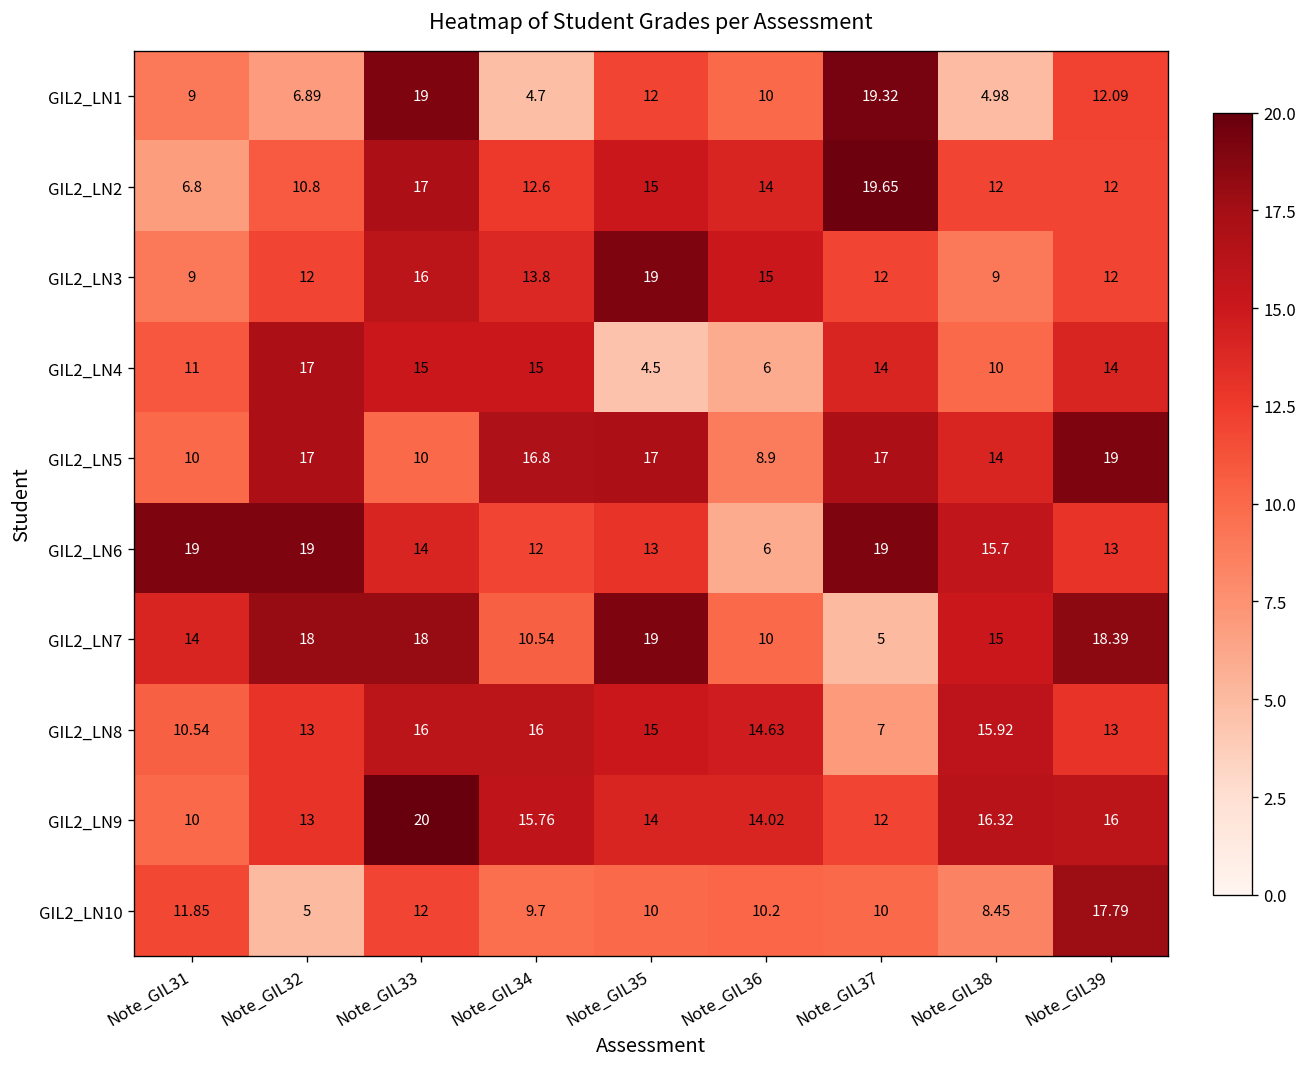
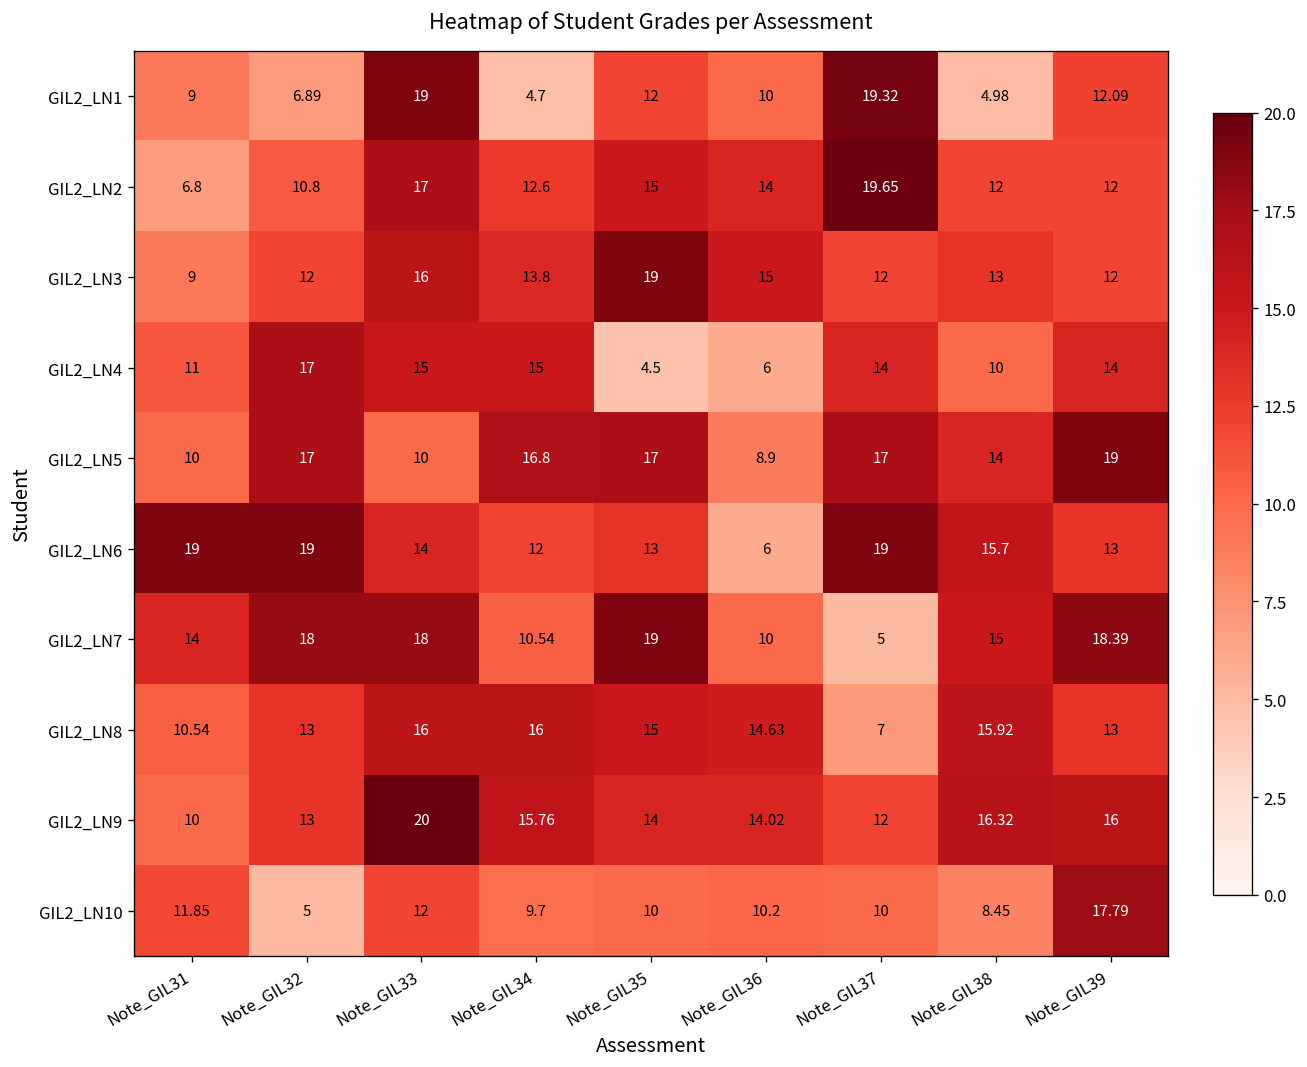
  {
    "GIL2_LN1": {
      "Note_GIL31": 9,
      "Note_GIL32": 6.89,
      "Note_GIL33": 19,
      "Note_GIL34": 4.7,
      "Note_GIL35": 12,
      "Note_GIL36": 10,
      "Note_GIL37": 19.32,
      "Note_GIL38": 4.98,
      "Note_GIL39": 12.09
    },
    "GIL2_LN2": {
      "Note_GIL31": 6.8,
      "Note_GIL32": 10.8,
      "Note_GIL33": 17,
      "Note_GIL34": 12.6,
      "Note_GIL35": 15,
      "Note_GIL36": 14,
      "Note_GIL37": 19.65,
      "Note_GIL38": 12,
      "Note_GIL39": 12
    },
    "GIL2_LN3": {
      "Note_GIL31": 9,
      "Note_GIL32": 12,
      "Note_GIL33": 16,
      "Note_GIL34": 13.8,
      "Note_GIL35": 19,
      "Note_GIL36": 15,
      "Note_GIL37": 12,
-     "Note_GIL38": 9,
+     "Note_GIL38": 13,
      "Note_GIL39": 12
    },
    "GIL2_LN4": {
      "Note_GIL31": 11,
      "Note_GIL32": 17,
      "Note_GIL33": 15,
      "Note_GIL34": 15,
      "Note_GIL35": 4.5,
      "Note_GIL36": 6,
      "Note_GIL37": 14,
      "Note_GIL38": 10,
      "Note_GIL39": 14
    },
    "GIL2_LN5": {
      "Note_GIL31": 10,
      "Note_GIL32": 17,
      "Note_GIL33": 10,
      "Note_GIL34": 16.8,
      "Note_GIL35": 17,
      "Note_GIL36": 8.9,
      "Note_GIL37": 17,
      "Note_GIL38": 14,
      "Note_GIL39": 19
    },
    "GIL2_LN6": {
      "Note_GIL31": 19,
      "Note_GIL32": 19,
      "Note_GIL33": 14,
      "Note_GIL34": 12,
      "Note_GIL35": 13,
      "Note_GIL36": 6,
      "Note_GIL37": 19,
      "Note_GIL38": 15.7,
      "Note_GIL39": 13
    },
    "GIL2_LN7": {
      "Note_GIL31": 14,
      "Note_GIL32": 18,
      "Note_GIL33": 18,
      "Note_GIL34": 10.54,
      "Note_GIL35": 19,
      "Note_GIL36": 10,
      "Note_GIL37": 5,
      "Note_GIL38": 15,
      "Note_GIL39": 18.39
    },
    "GIL2_LN8": {
      "Note_GIL31": 10.54,
      "Note_GIL32": 13,
      "Note_GIL33": 16,
      "Note_GIL34": 16,
      "Note_GIL35": 15,
      "Note_GIL36": 14.63,
      "Note_GIL37": 7,
      "Note_GIL38": 15.92,
      "Note_GIL39": 13
    },
    "GIL2_LN9": {
      "Note_GIL31": 10,
      "Note_GIL32": 13,
      "Note_GIL33": 20,
      "Note_GIL34": 15.76,
      "Note_GIL35": 14,
      "Note_GIL36": 14.02,
      "Note_GIL37": 12,
      "Note_GIL38": 16.32,
      "Note_GIL39": 16
    },
    "GIL2_LN10": {
      "Note_GIL31": 11.85,
      "Note_GIL32": 5,
      "Note_GIL33": 12,
      "Note_GIL34": 9.7,
      "Note_GIL35": 10,
      "Note_GIL36": 10.2,
      "Note_GIL37": 10,
      "Note_GIL38": 8.45,
      "Note_GIL39": 17.79
    }
  }
